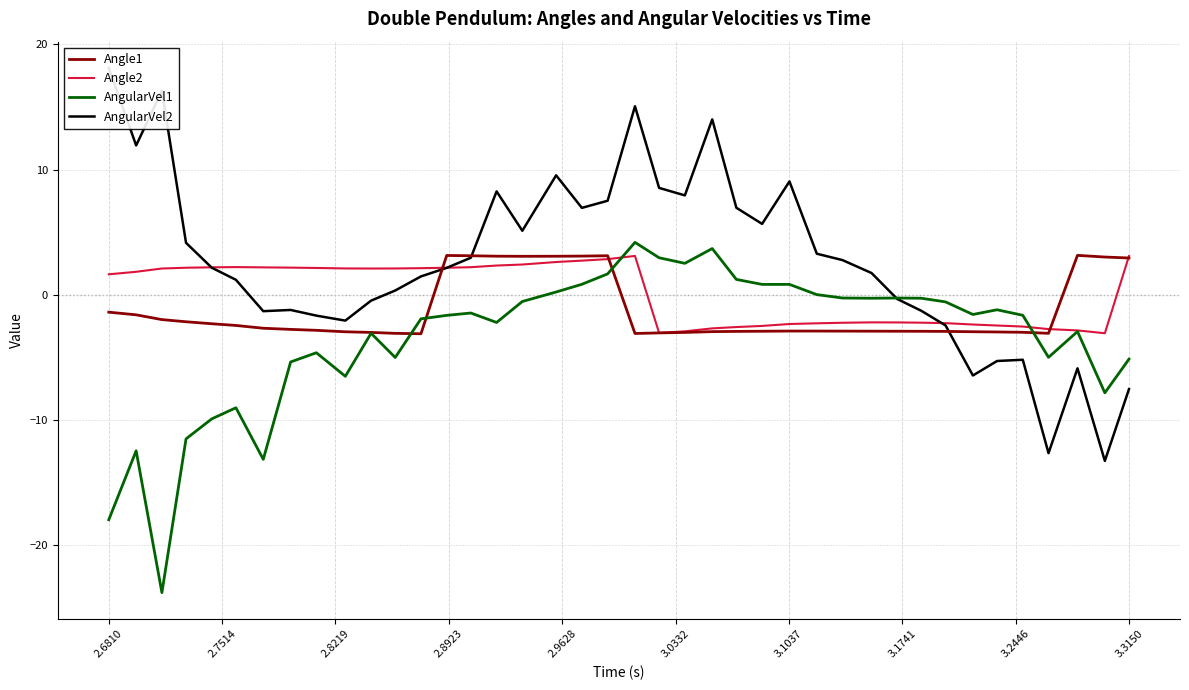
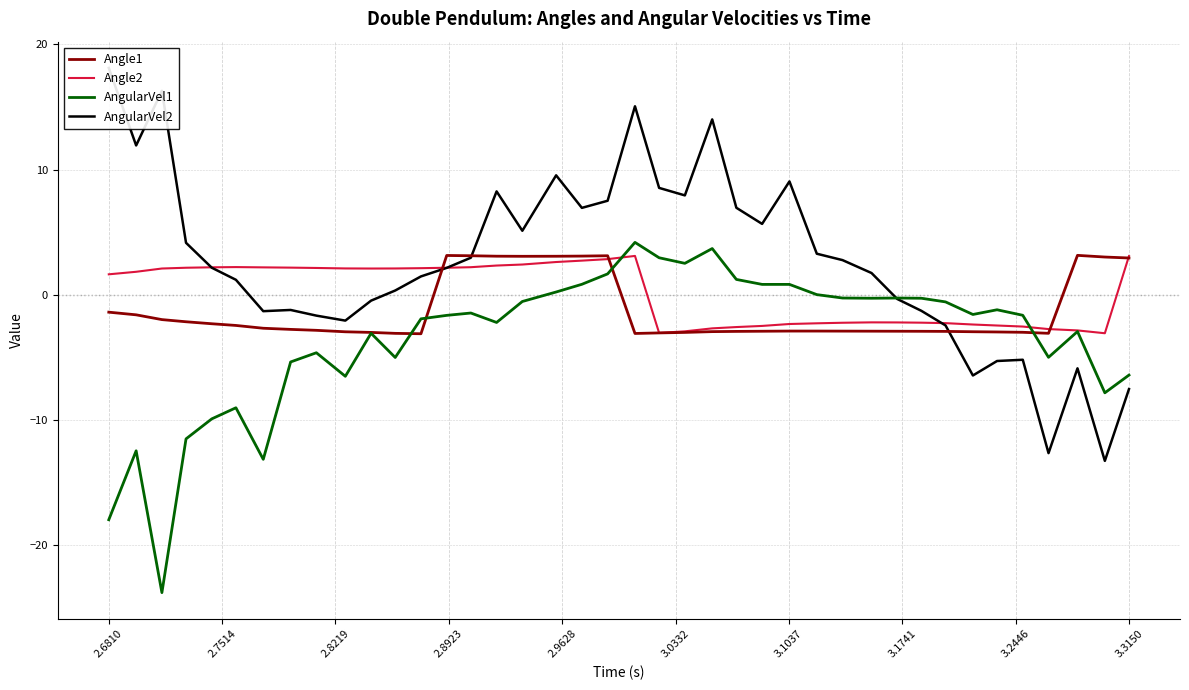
  {
    "Angle1": {
      "2.6810": -1.4
    },
    "Angle2": {
      "2.6810": 1.6
    },
    "AngularVel1": {
      "2.6810": -18.0,
-     "3.3150": -5.2
+     "3.3150": -6.4
    },
    "AngularVel2": {
      "3.3150": -7.6
    }
  }
